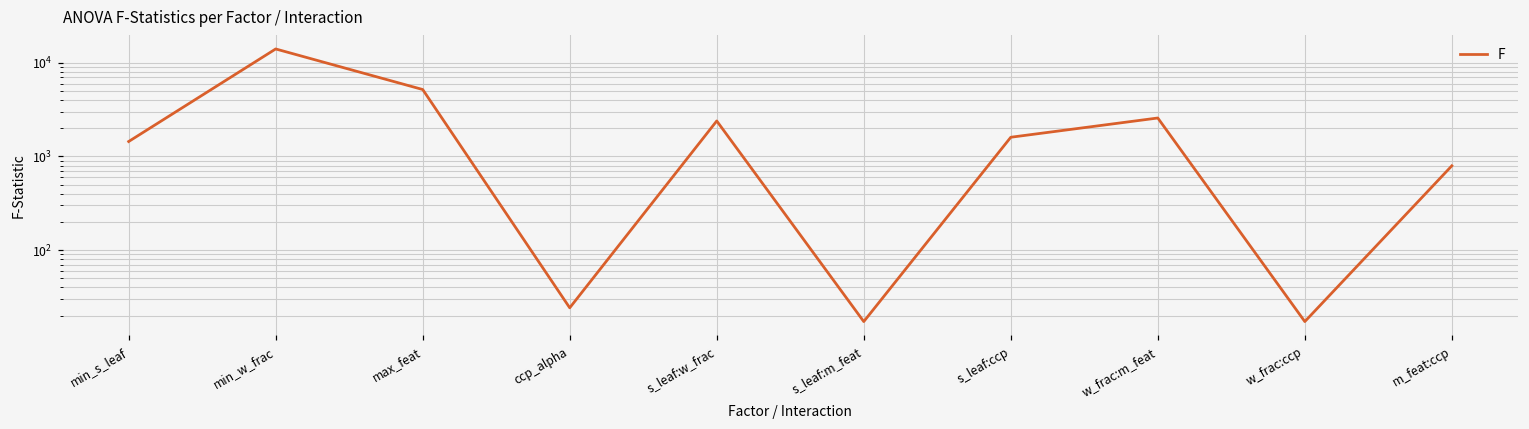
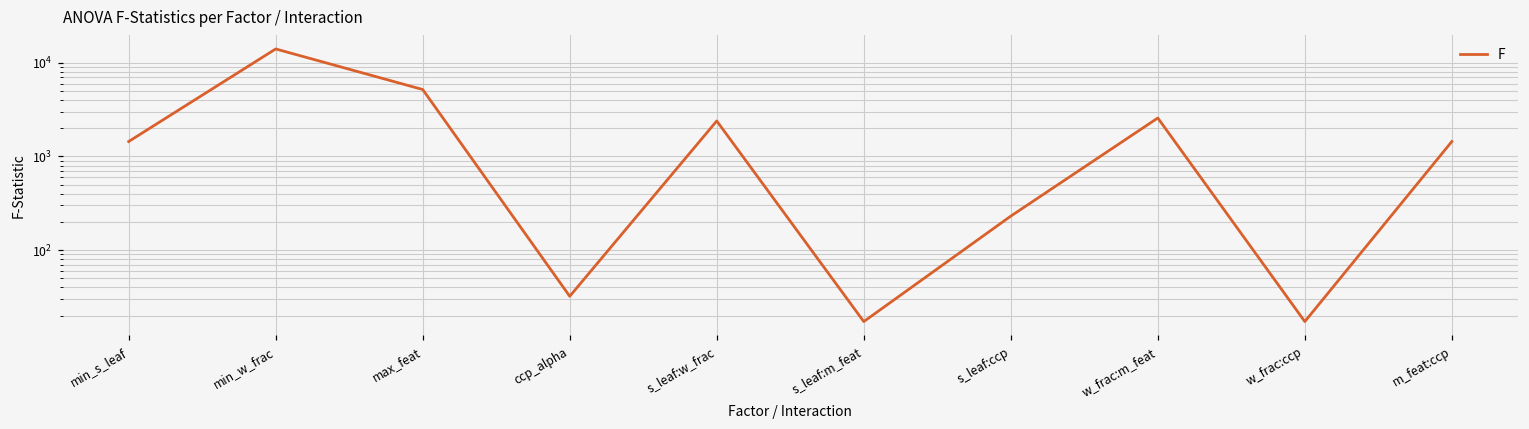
  {
    "min_s_leaf": 1400,
    "min_w_frac": 14000,
    "max_feat": 5000,
-   "ccp_alpha": 24,
+   "ccp_alpha": 32,
    "s_leaf:w_frac": 2400,
    "s_leaf:m_feat": 17,
-   "s_leaf:ccp": 1600,
+   "s_leaf:ccp": 230,
    "w_frac:m_feat": 2600,
    "w_frac:ccp": 17,
-   "m_feat:ccp": 800
+   "m_feat:ccp": 1400
  }
